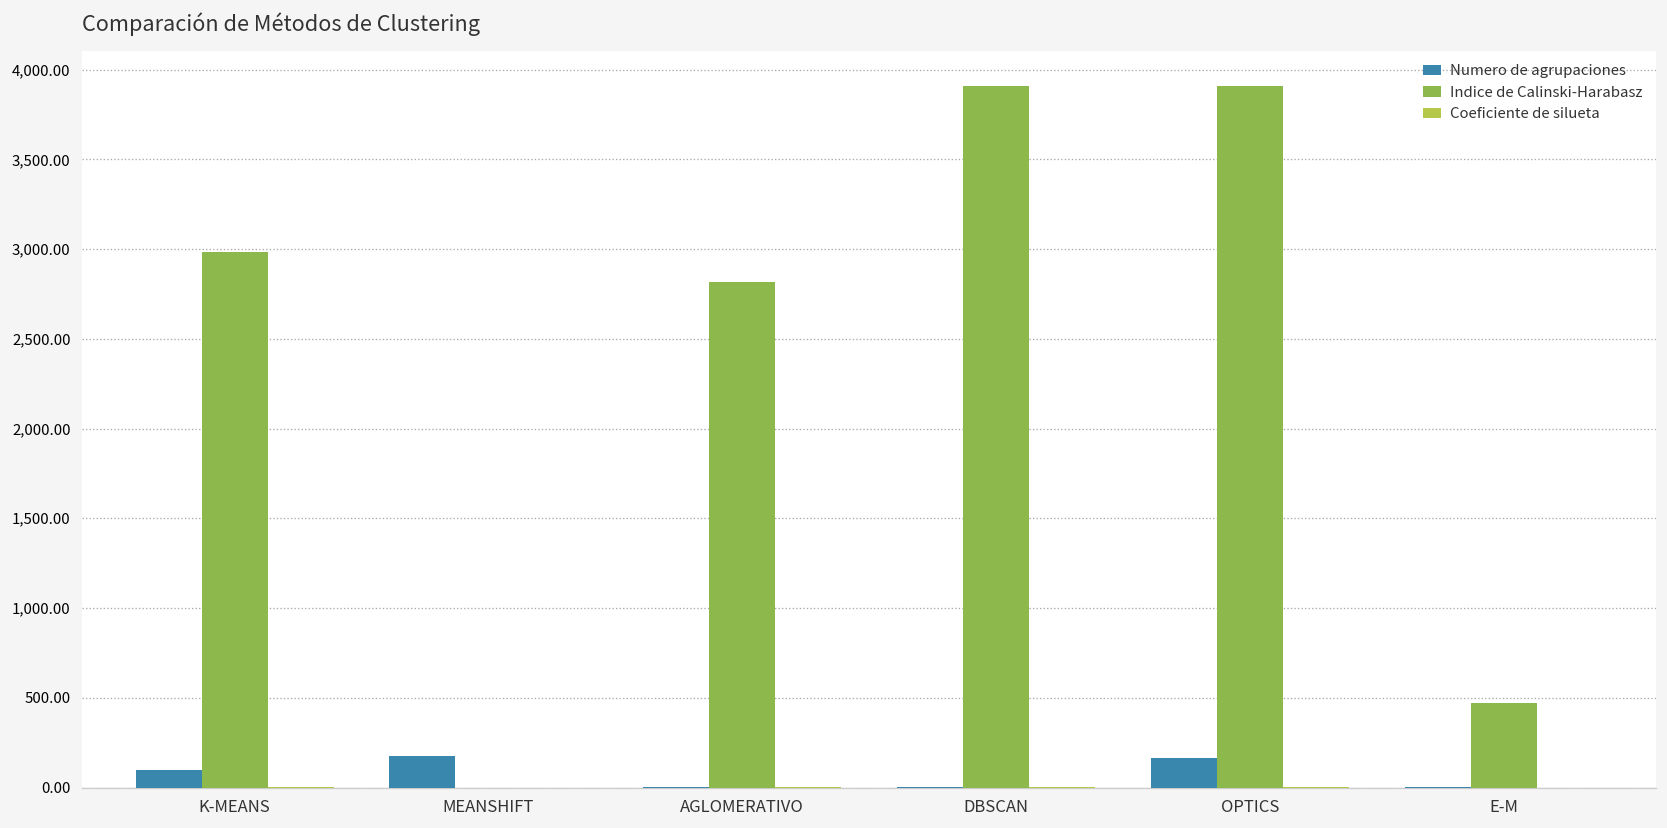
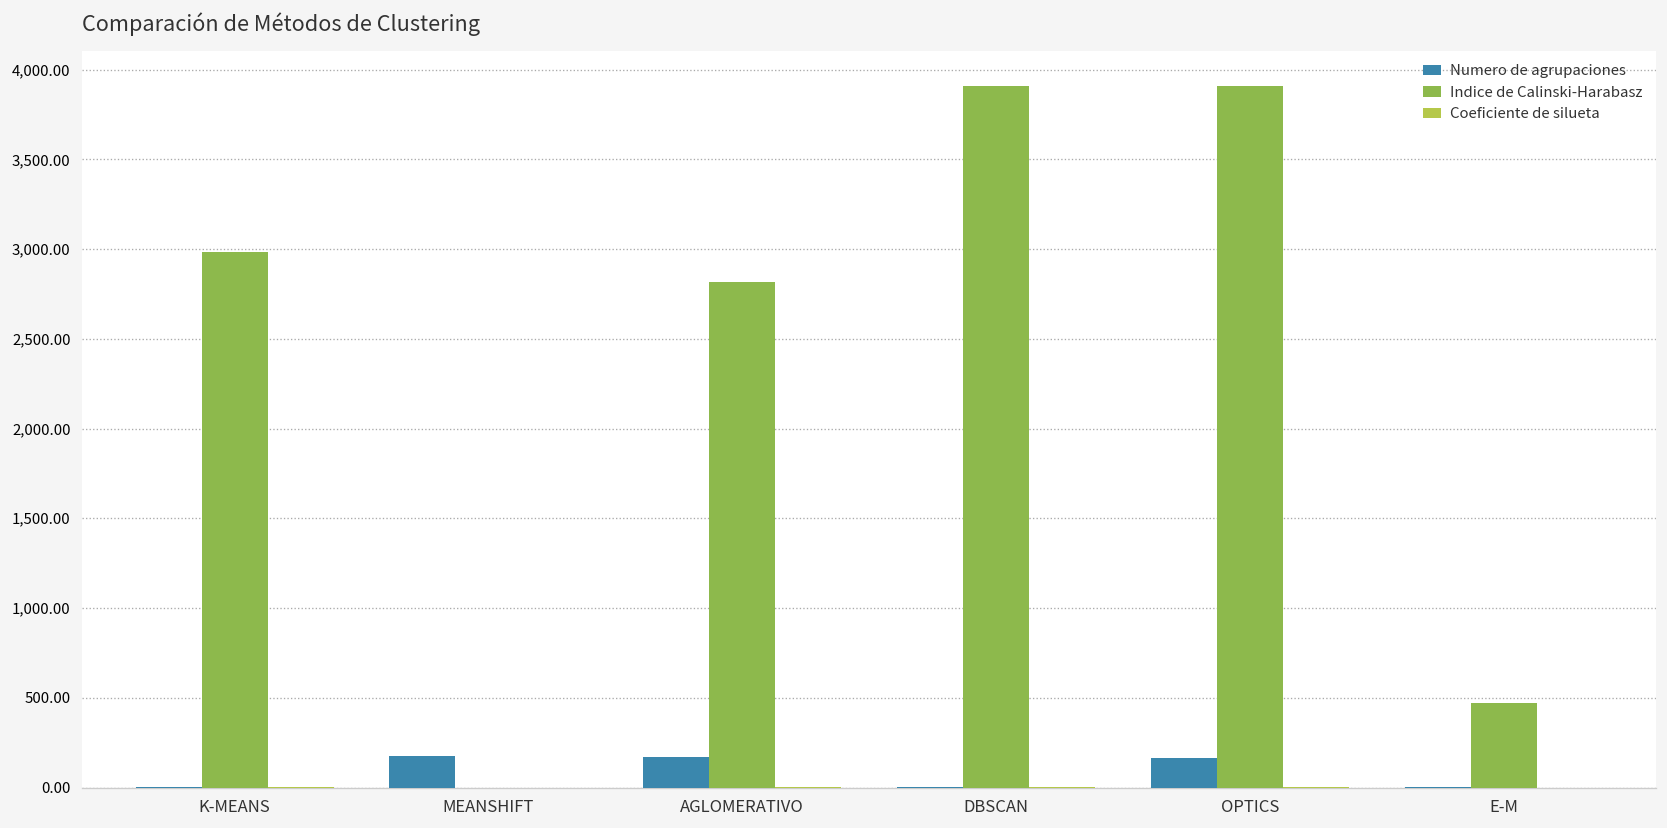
  {
    "Numero de agrupaciones": {
-     "K-MEANS": 100,
+     "K-MEANS": 0,
      "MEANSHIFT": 180,
-     "AGLOMERATIVO": 0,
+     "AGLOMERATIVO": 170,
      "OPTICS": 170
    }
  }
